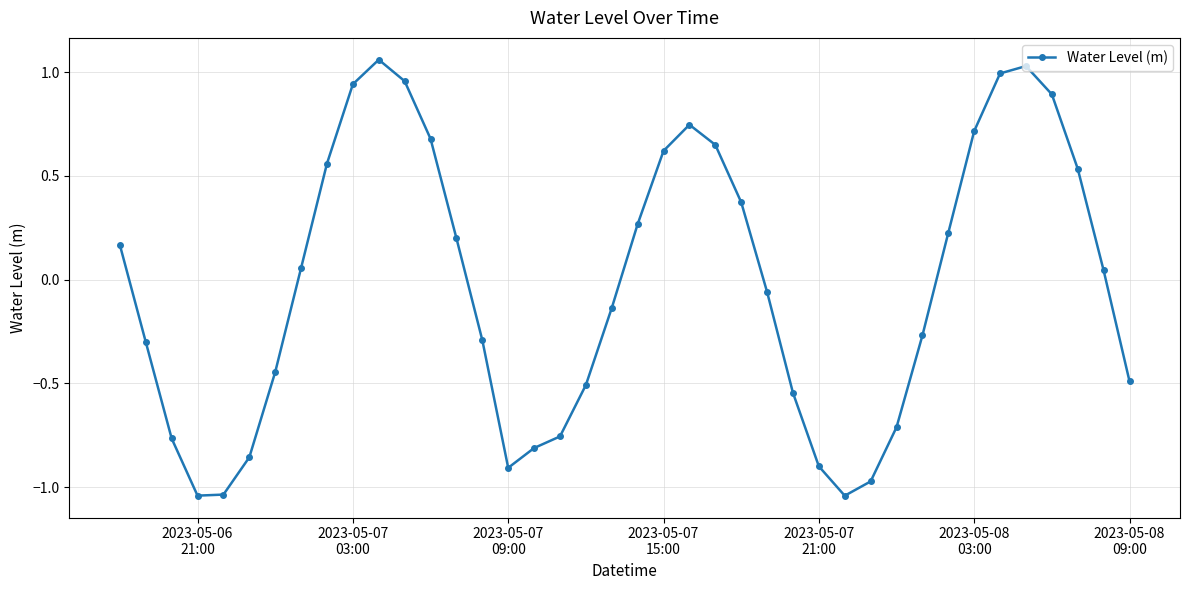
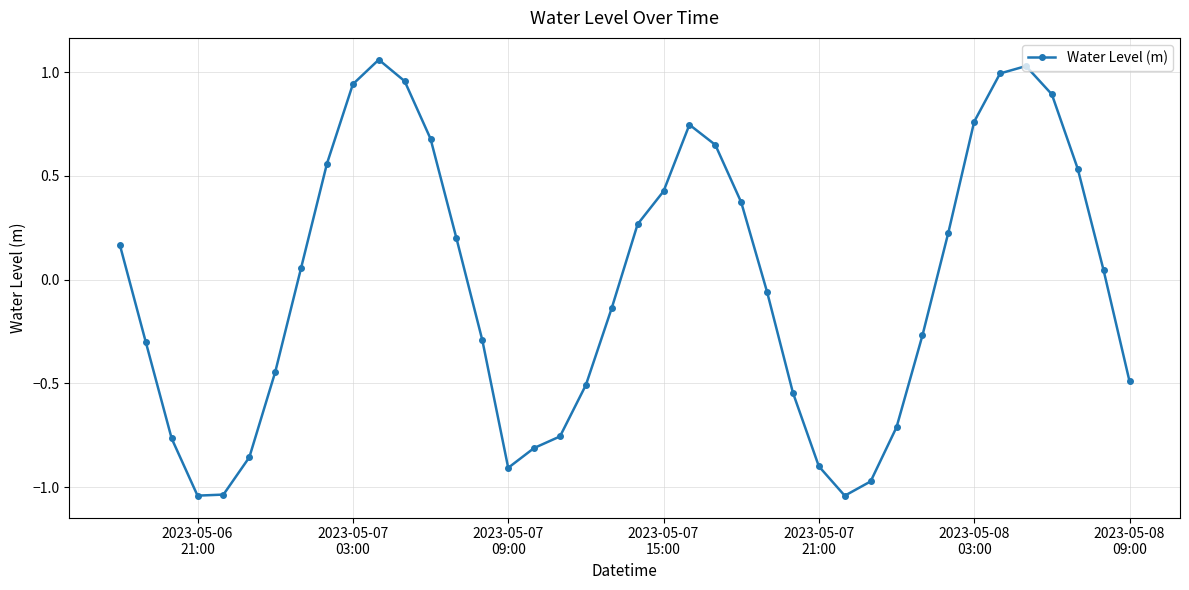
  {
    "2023-05-06 21:00": -1.04,
    "2023-05-07 03:00": 0.94,
    "2023-05-07 09:00": -0.91,
-   "2023-05-07 15:00": 0.62,
+   "2023-05-07 15:00": 0.43,
    "2023-05-07 21:00": -0.90,
-   "2023-05-08 03:00": 0.72,
+   "2023-05-08 03:00": 0.76,
    "2023-05-08 09:00": -0.49
  }
